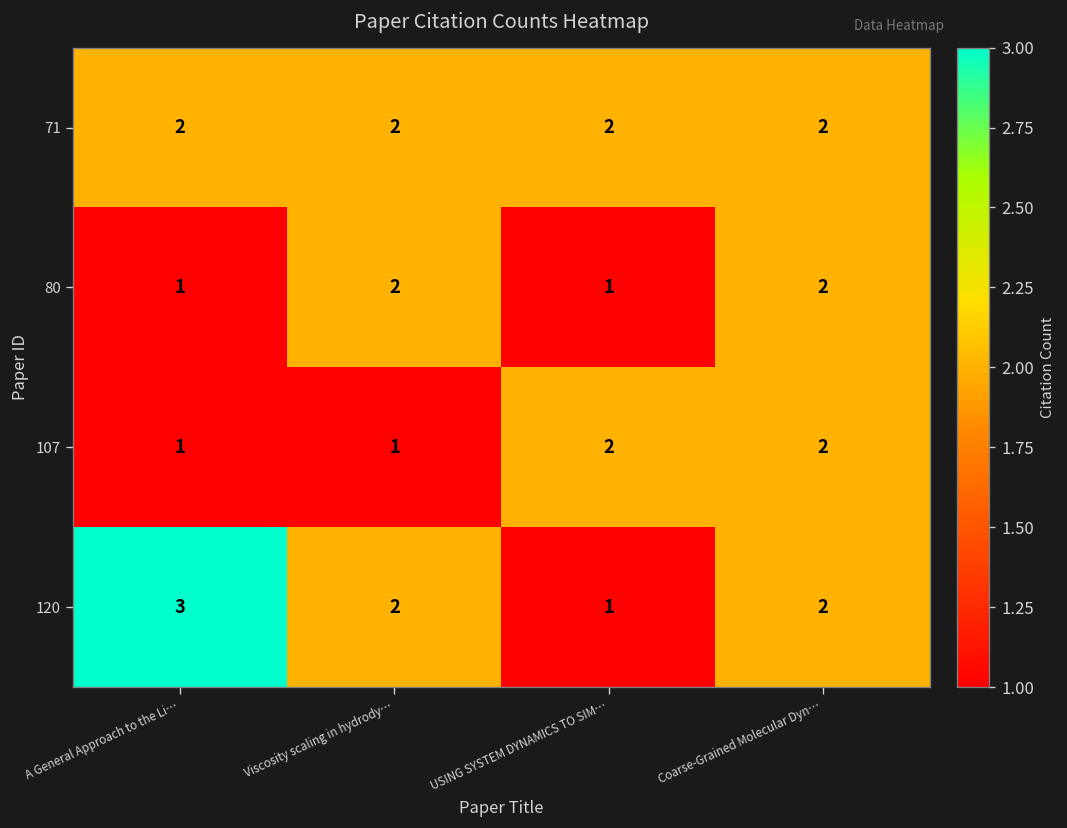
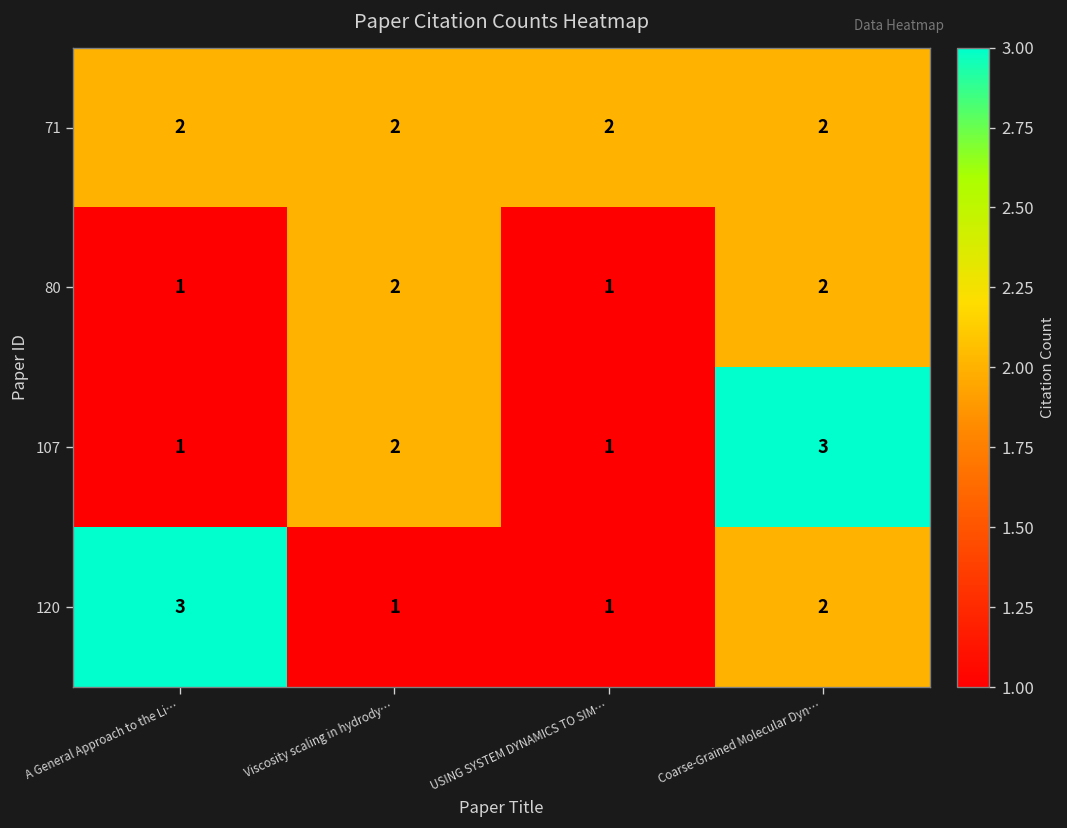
  {
    "71": {
      "A General Approach to the Li…": 2,
      "Viscosity scaling in hydrody…": 2,
      "USING SYSTEM DYNAMICS TO SIM…": 2,
      "Coarse-Grained Molecular Dyn…": 2
    },
    "80": {
      "A General Approach to the Li…": 1,
      "Viscosity scaling in hydrody…": 2,
      "USING SYSTEM DYNAMICS TO SIM…": 1,
      "Coarse-Grained Molecular Dyn…": 2
    },
    "107": {
      "A General Approach to the Li…": 1,
-     "Viscosity scaling in hydrody…": 1,
-     "USING SYSTEM DYNAMICS TO SIM…": 2,
-     "Coarse-Grained Molecular Dyn…": 2
+     "Viscosity scaling in hydrody…": 2,
+     "USING SYSTEM DYNAMICS TO SIM…": 1,
+     "Coarse-Grained Molecular Dyn…": 3
    },
    "120": {
      "A General Approach to the Li…": 3,
-     "Viscosity scaling in hydrody…": 2,
+     "Viscosity scaling in hydrody…": 1,
      "USING SYSTEM DYNAMICS TO SIM…": 1,
      "Coarse-Grained Molecular Dyn…": 2
    }
  }
